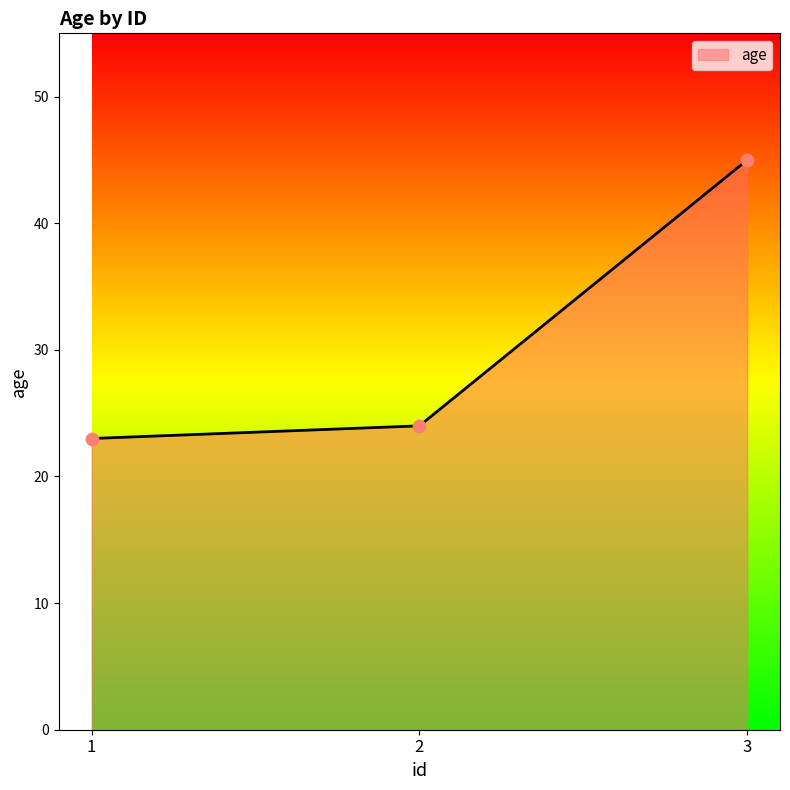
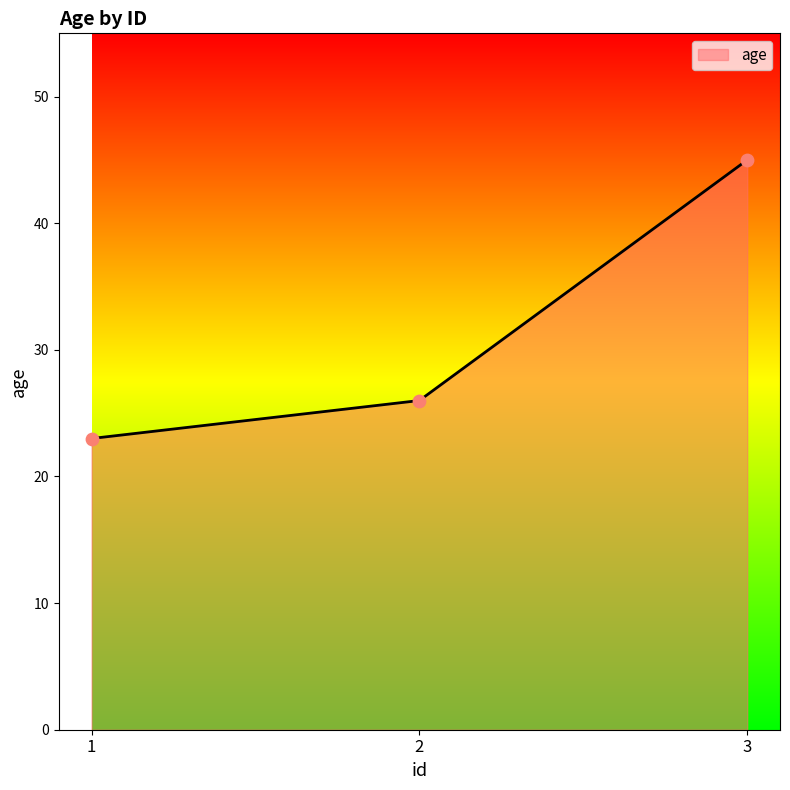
  {
    "1": 23,
-   "2": 24,
+   "2": 26,
    "3": 45
  }
